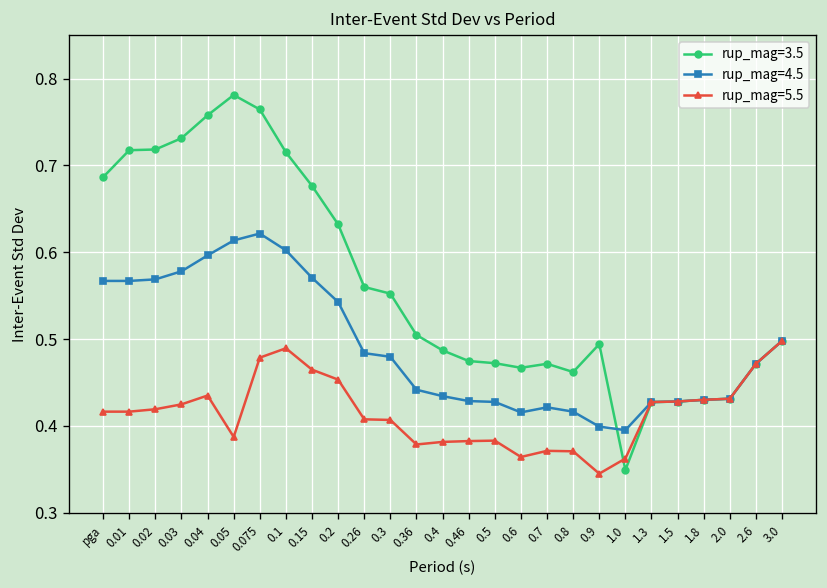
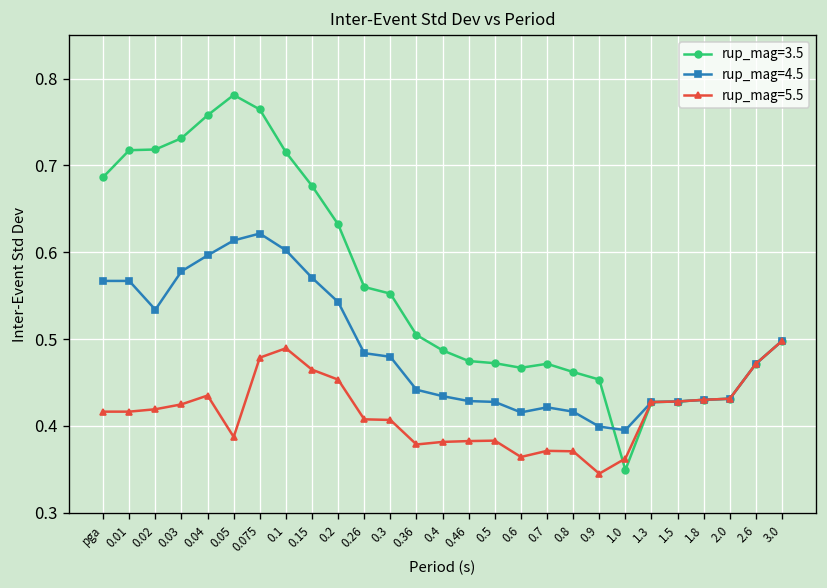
  {
    "rup_mag=3.5": {
      "pga": 0.69,
      "0.01": 0.72,
      "0.02": 0.72,
      "0.03": 0.73,
      "0.04": 0.76,
      "0.05": 0.78,
      "0.075": 0.76,
      "0.1": 0.72,
      "0.15": 0.68,
      "0.2": 0.63,
      "0.26": 0.56,
      "0.3": 0.55,
      "0.36": 0.50,
      "0.4": 0.49,
      "0.46": 0.47,
      "0.5": 0.47,
      "0.6": 0.47,
      "0.7": 0.47,
      "0.8": 0.46,
-     "0.9": 0.49,
+     "0.9": 0.45,
      "1.0": 0.35
    },
    "rup_mag=4.5": {
      "pga": 0.57,
      "0.01": 0.57,
-     "0.02": 0.57,
+     "0.02": 0.53,
      "0.03": 0.58,
      "0.04": 0.60,
      "0.05": 0.61,
      "0.075": 0.62,
      "0.1": 0.60,
      "0.15": 0.57,
      "0.2": 0.54,
      "0.26": 0.48,
      "0.3": 0.48,
      "0.36": 0.44,
      "0.4": 0.43,
      "0.46": 0.43,
      "0.5": 0.43,
      "0.6": 0.42,
      "0.7": 0.42,
      "0.8": 0.42,
      "0.9": 0.40,
      "1.0": 0.40
    },
    "rup_mag=5.5": {
      "pga": 0.42,
      "0.01": 0.42,
      "0.02": 0.42,
      "0.03": 0.42,
      "0.04": 0.44,
      "0.05": 0.39,
      "0.075": 0.48,
      "0.1": 0.49,
      "0.15": 0.46,
      "0.2": 0.45,
      "0.26": 0.41,
      "0.3": 0.41,
      "0.36": 0.38,
      "0.4": 0.38,
      "0.46": 0.38,
      "0.5": 0.38,
      "0.6": 0.36,
      "0.7": 0.37,
      "0.8": 0.37,
      "0.9": 0.35,
      "1.0": 0.36
    }
  }
